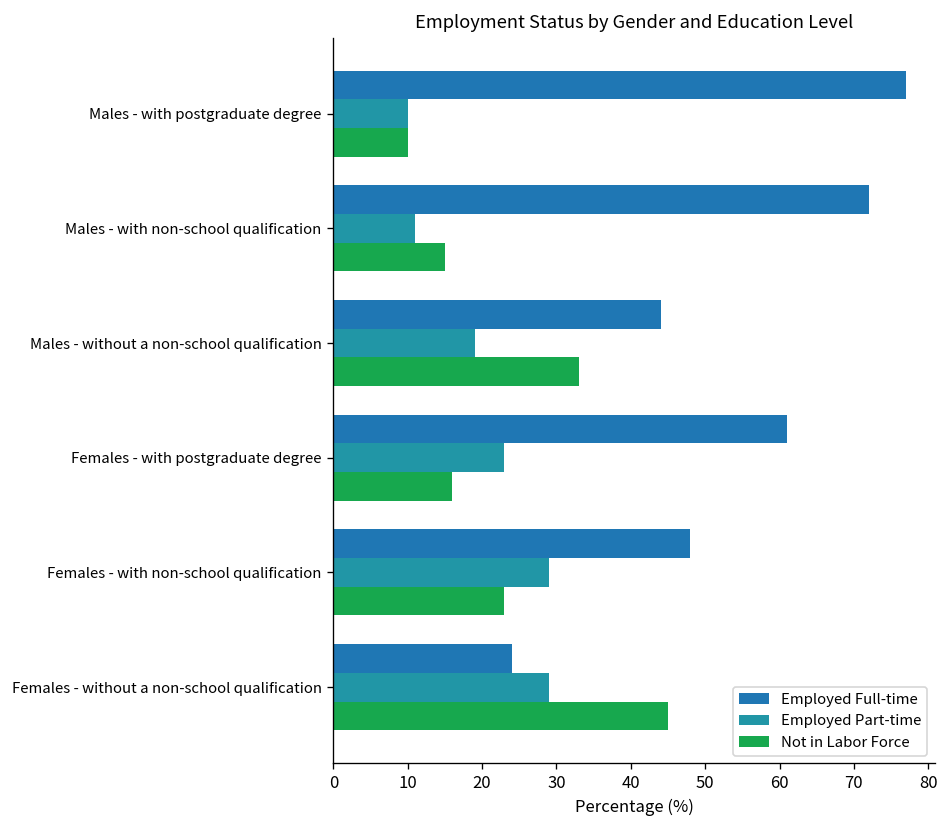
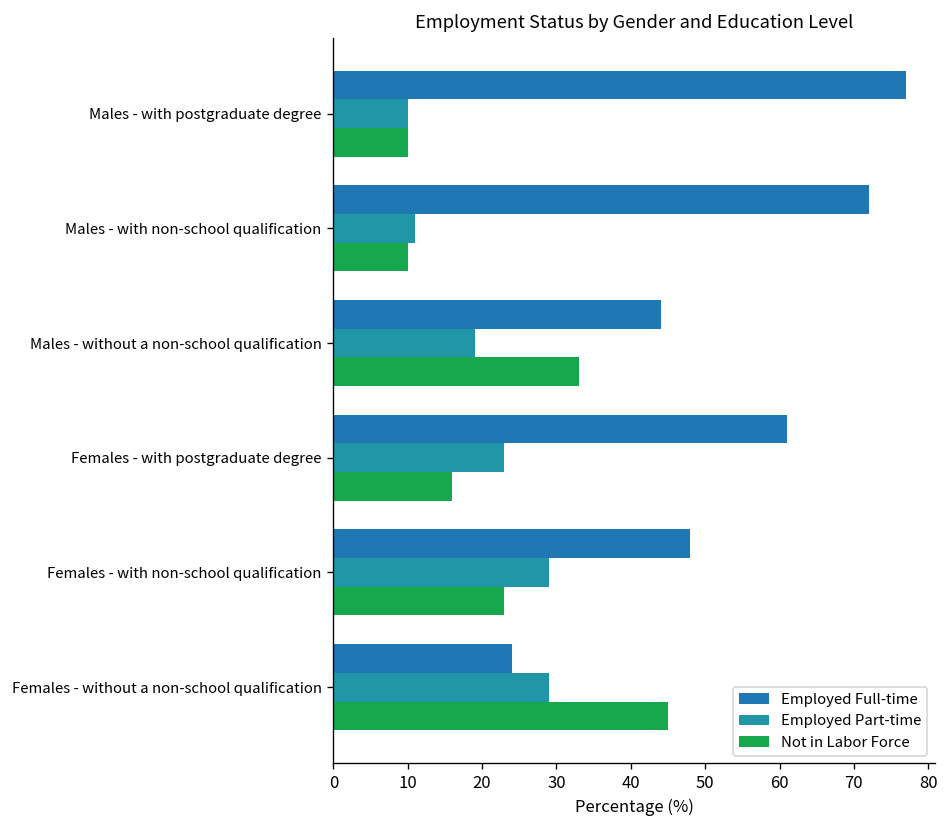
  {
    "Not in Labor Force": {
      "Males - with postgraduate degree": 10,
-     "Males - with non-school qualification": 15,
+     "Males - with non-school qualification": 10,
      "Males - without a non-school qualification": 33,
      "Females - with postgraduate degree": 16,
      "Females - with non-school qualification": 23,
      "Females - without a non-school qualification": 45
    }
  }
